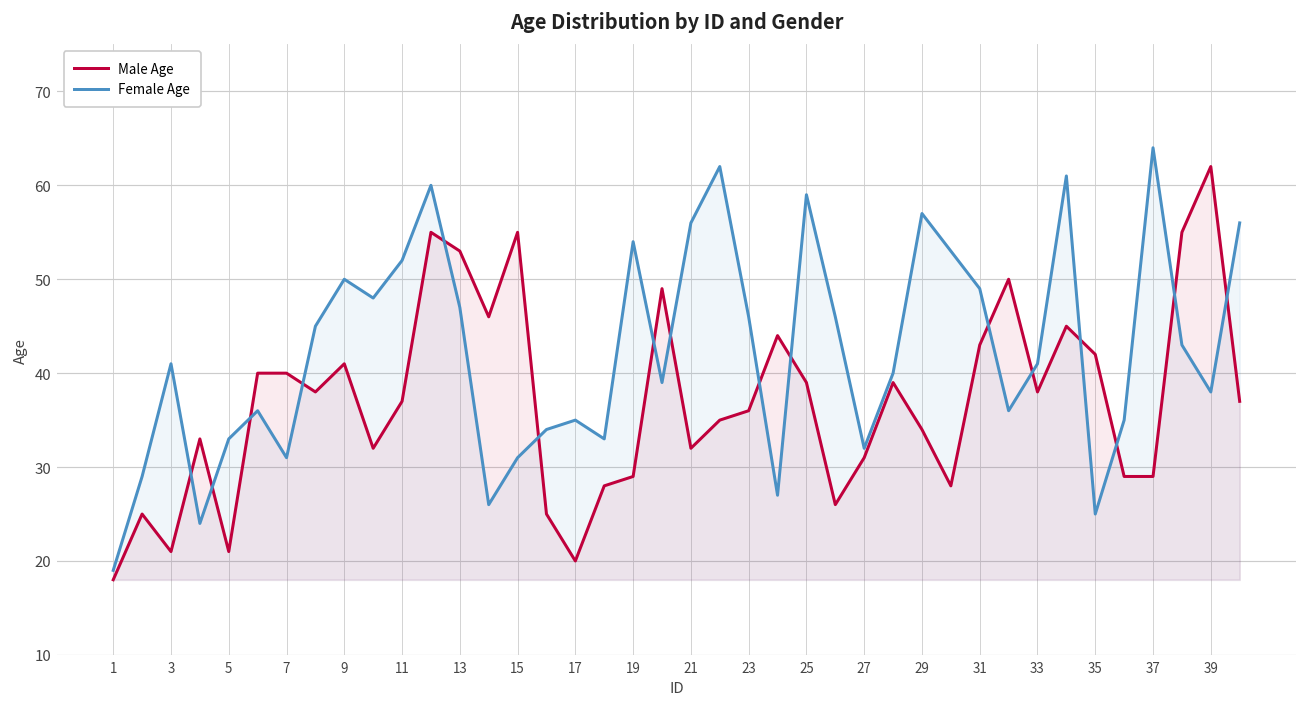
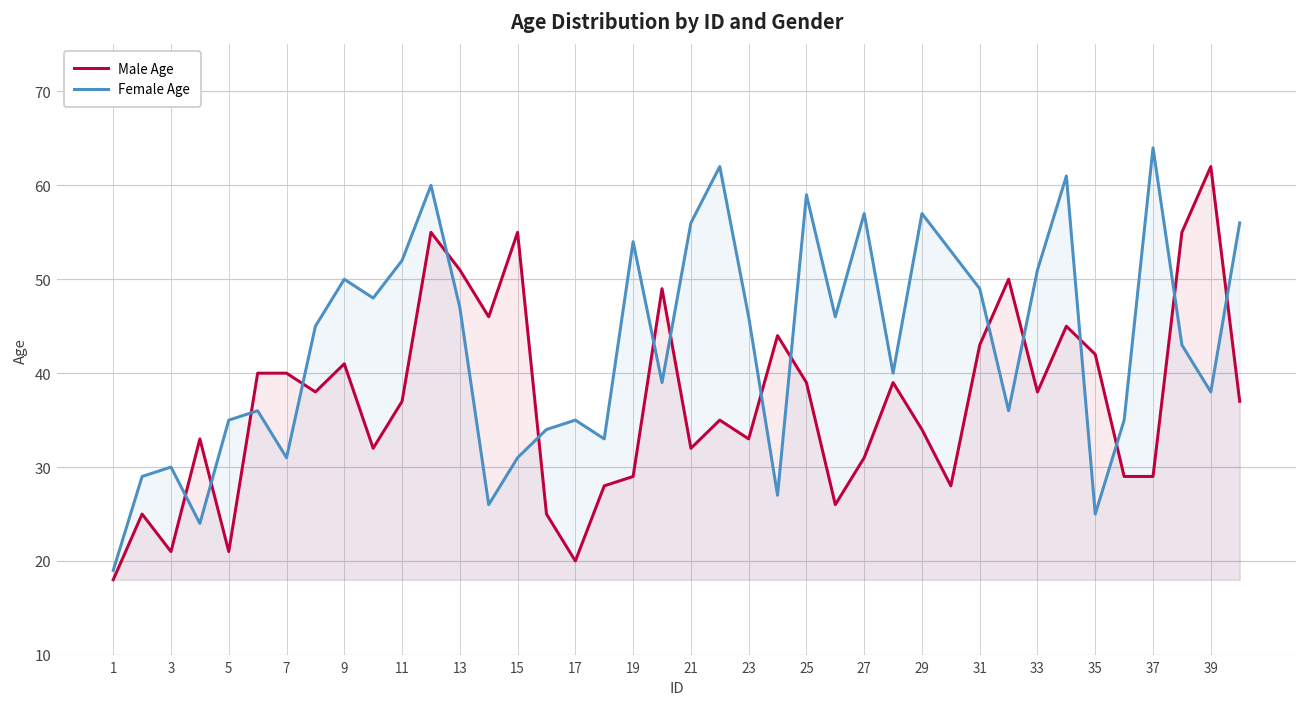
  {
    "Male Age": {
      "1": 18,
      "3": 21,
      "5": 21,
      "7": 40,
      "9": 41,
      "11": 37,
-     "13": 53,
+     "13": 51,
      "15": 55,
      "17": 20,
      "19": 29,
      "21": 32,
-     "23": 36,
+     "23": 33,
      "25": 39,
      "27": 31,
      "29": 34,
      "31": 43,
      "33": 38,
      "35": 42,
      "37": 29,
      "39": 62
    },
    "Female Age": {
      "1": 19,
-     "3": 41,
-     "5": 33,
+     "3": 30,
+     "5": 35,
      "7": 31,
      "9": 50,
      "11": 52,
      "13": 47,
      "15": 31,
      "17": 35,
      "19": 54,
      "21": 56,
      "23": 46,
      "25": 59,
-     "27": 32,
+     "27": 57,
      "29": 57,
      "31": 49,
-     "33": 41,
+     "33": 51,
      "35": 25,
      "37": 64,
      "39": 38
    }
  }
